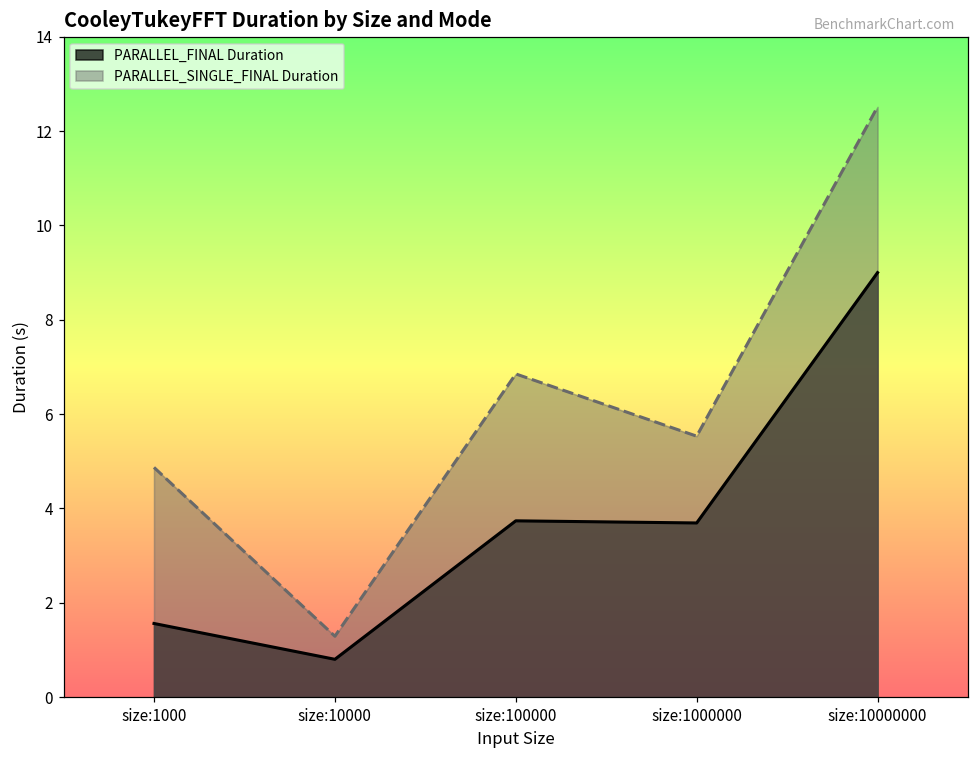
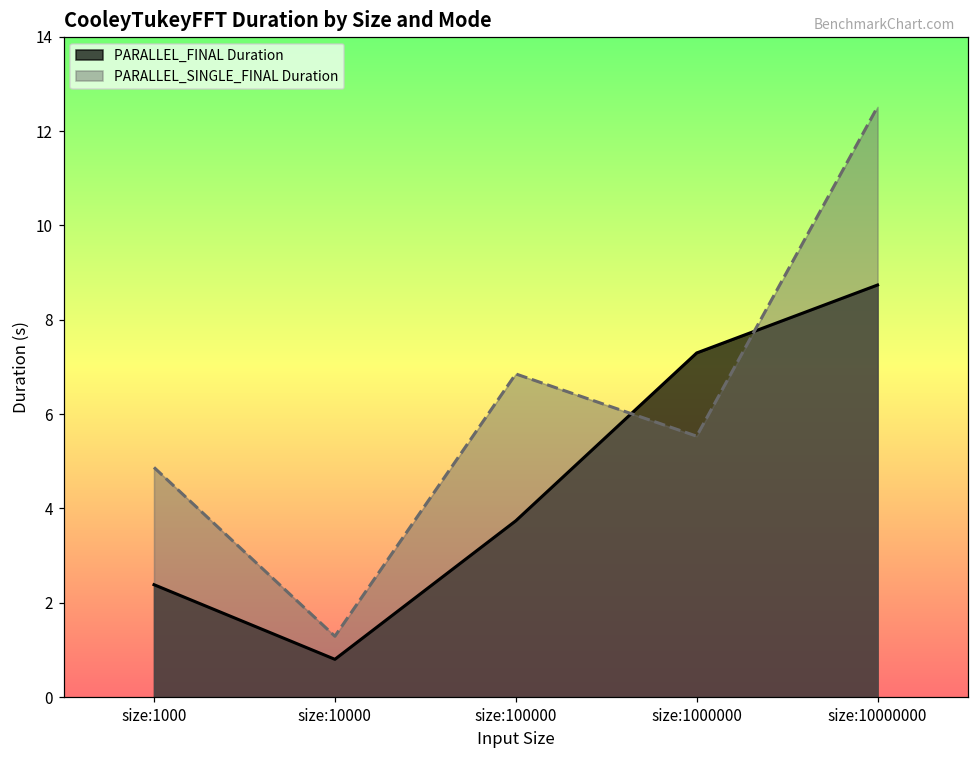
  {
    "PARALLEL_FINAL Duration": {
-     "size:1000": 1.6,
+     "size:1000": 2.4,
      "size:10000": 0.8,
      "size:100000": 3.7,
-     "size:1000000": 3.7,
-     "size:10000000": 9.0
+     "size:1000000": 7.3,
+     "size:10000000": 8.7
    },
    "PARALLEL_SINGLE_FINAL Duration": {
      "size:1000": 4.9,
      "size:10000": 1.3,
      "size:100000": 6.9,
      "size:1000000": 5.5,
      "size:10000000": 12.5
    }
  }
